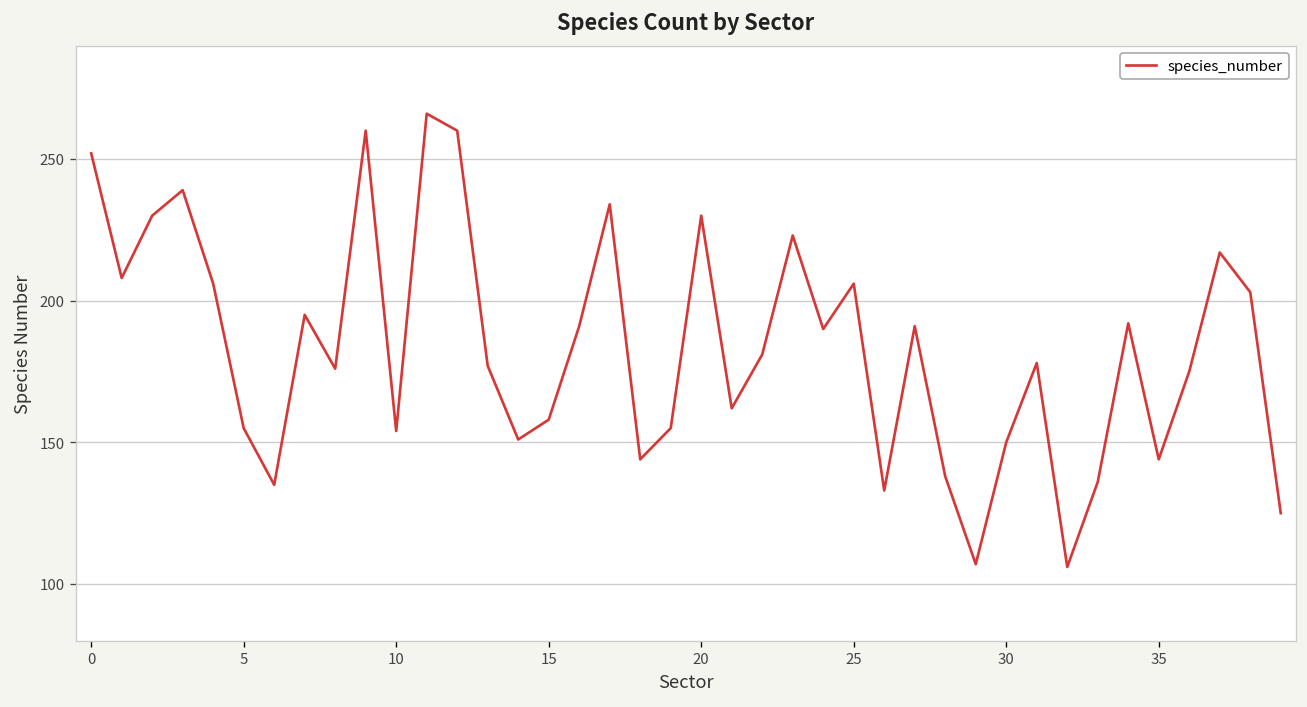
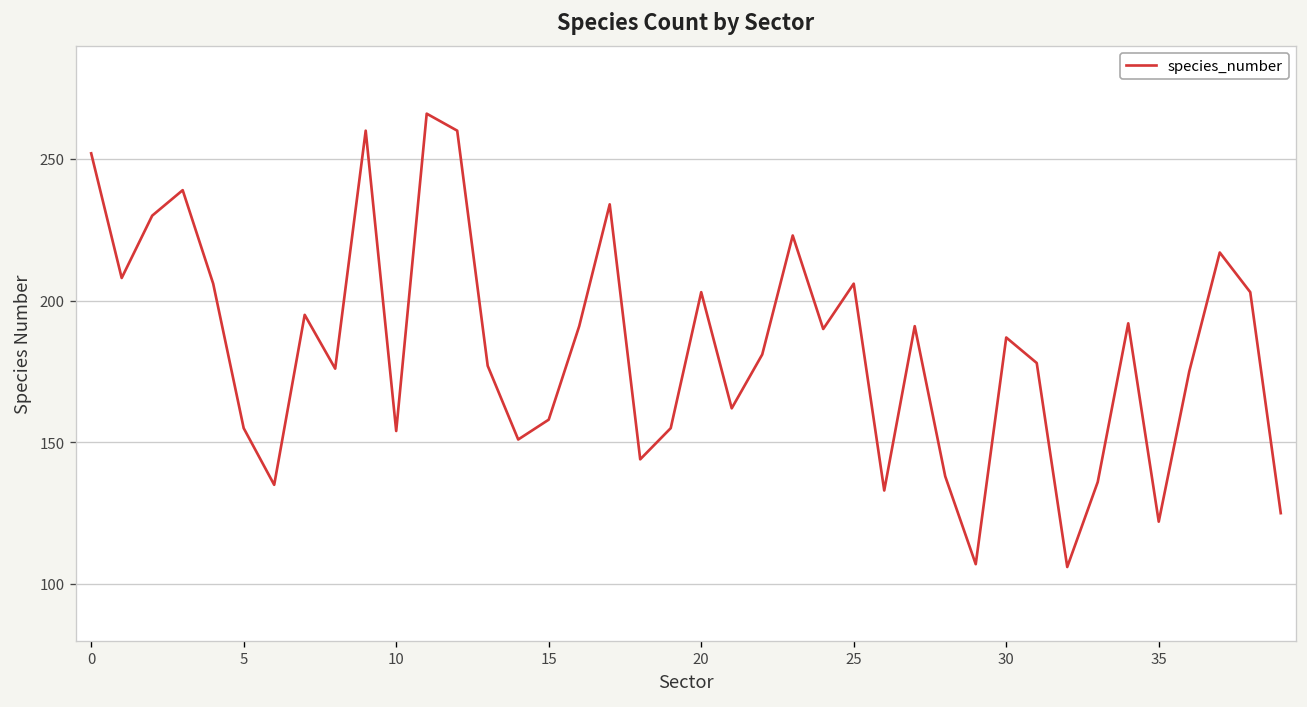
  {
    "0": 252,
    "5": 155,
    "10": 154,
    "15": 158,
-   "20": 230,
+   "20": 203,
    "25": 206,
-   "30": 150,
-   "35": 144
+   "30": 187,
+   "35": 122
  }
